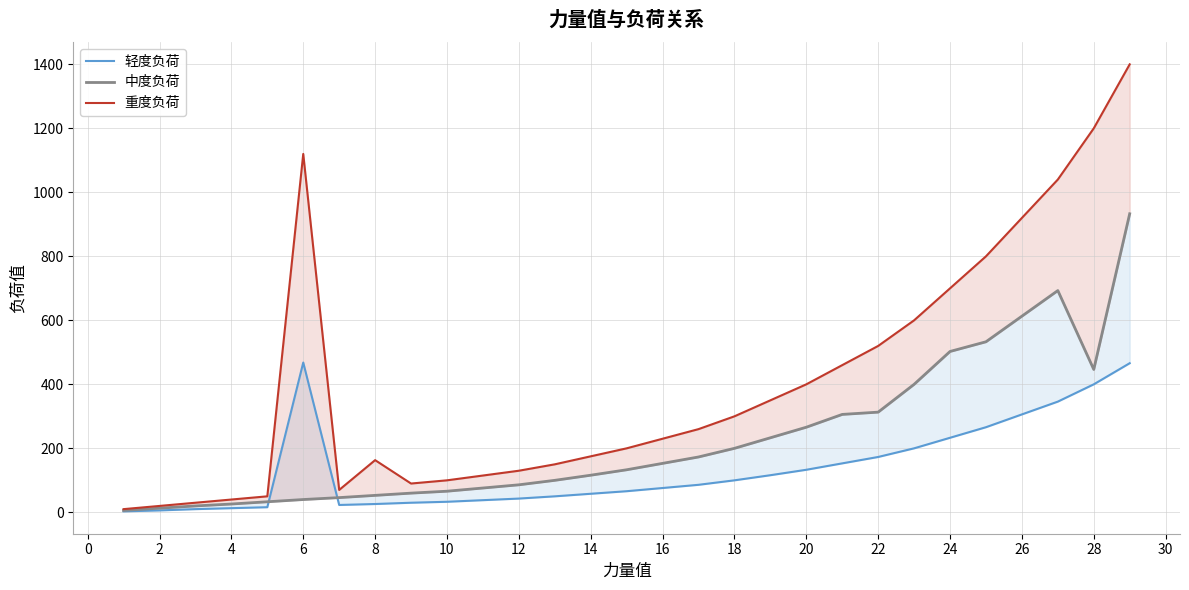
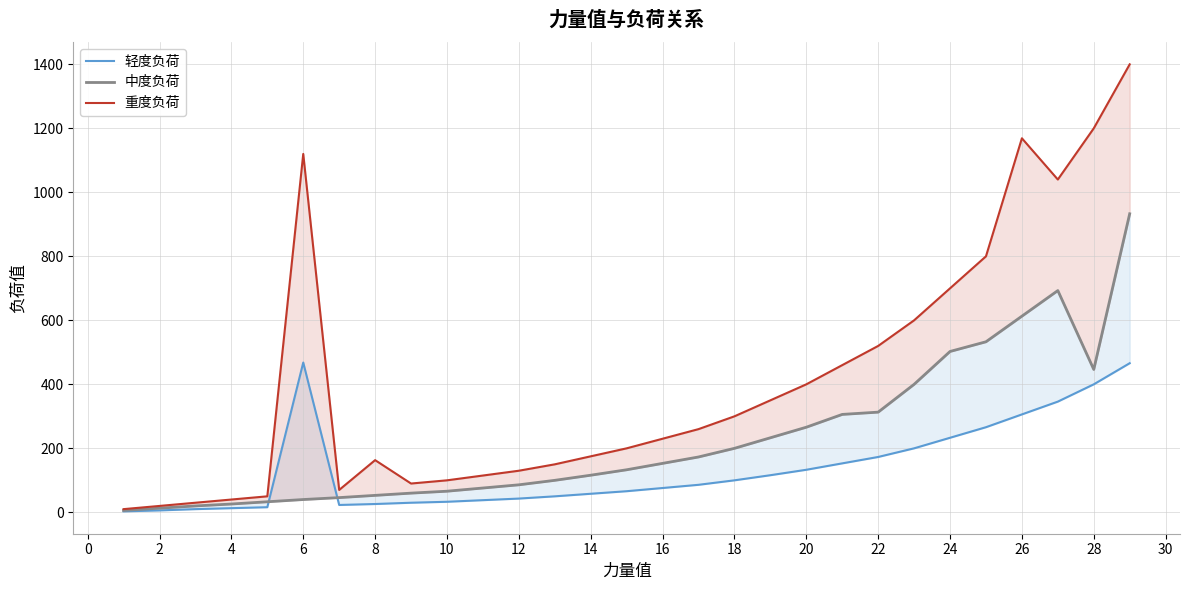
  {
    "中度负荷": {
      "6": 40
    },
    "重度负荷": {
      "4": 40,
      "6": 1120,
      "8": 160,
      "10": 100,
      "12": 130,
      "14": 180,
      "16": 230,
      "18": 300,
      "20": 400,
      "22": 520,
      "24": 700,
-     "26": 920,
+     "26": 1170,
      "28": 1200
    }
  }
